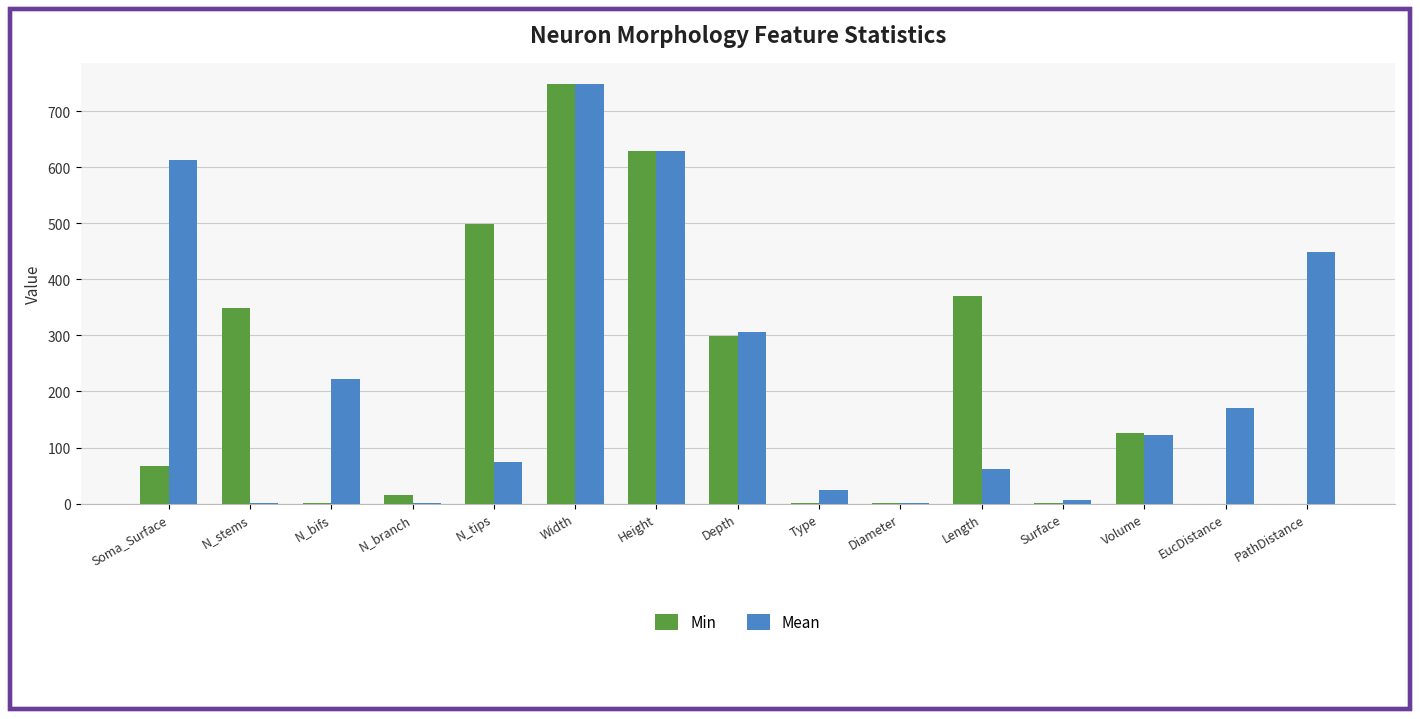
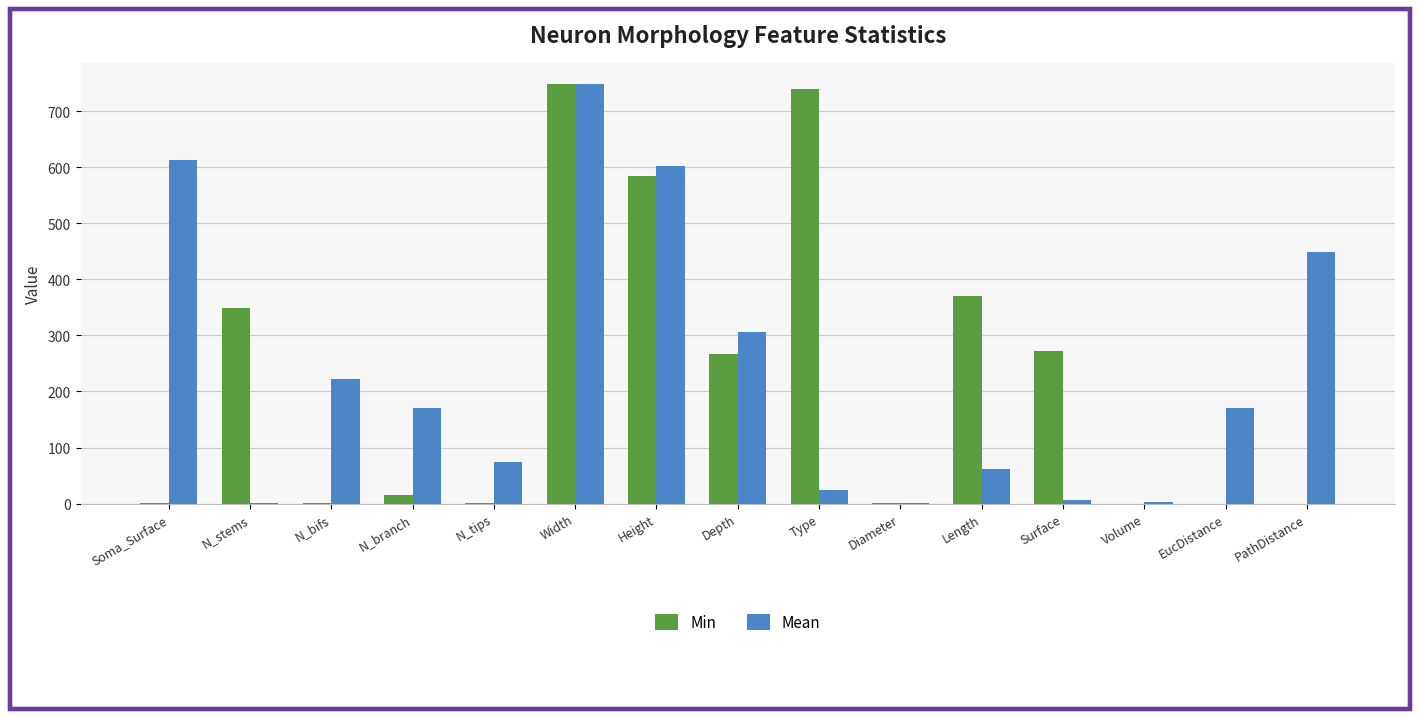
  {
    "Min": {
-     "Soma_Surface": 70,
+     "Soma_Surface": 0,
      "N_stems": 350,
      "N_branch": 20,
-     "N_tips": 500,
+     "N_tips": 0,
      "Width": 750,
-     "Height": 630,
-     "Depth": 300,
-     "Type": 0,
+     "Height": 590,
+     "Depth": 270,
+     "Type": 740,
      "Length": 370,
-     "Surface": 0,
-     "Volume": 130,
+     "Surface": 270,
+     "Volume": 0,
      "EucDistance": 0,
      "PathDistance": 0
    },
    "Mean": {
      "Soma_Surface": 610,
      "N_bifs": 220,
-     "N_branch": 0,
+     "N_branch": 170,
      "N_tips": 70,
      "Width": 750,
-     "Height": 630,
+     "Height": 600,
      "Depth": 310,
      "Type": 20,
      "Length": 60,
      "Surface": 10,
-     "Volume": 120,
+     "Volume": 0,
      "EucDistance": 170,
      "PathDistance": 450
    }
  }
